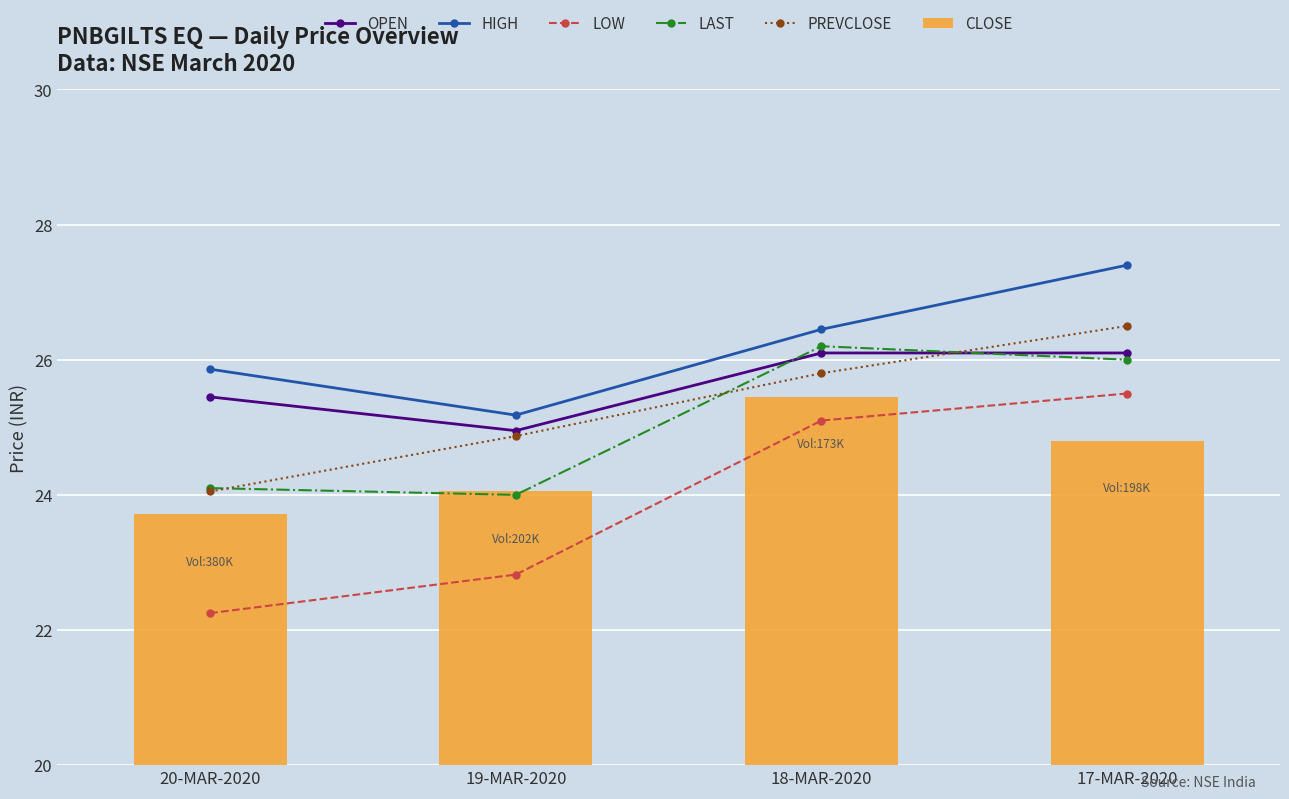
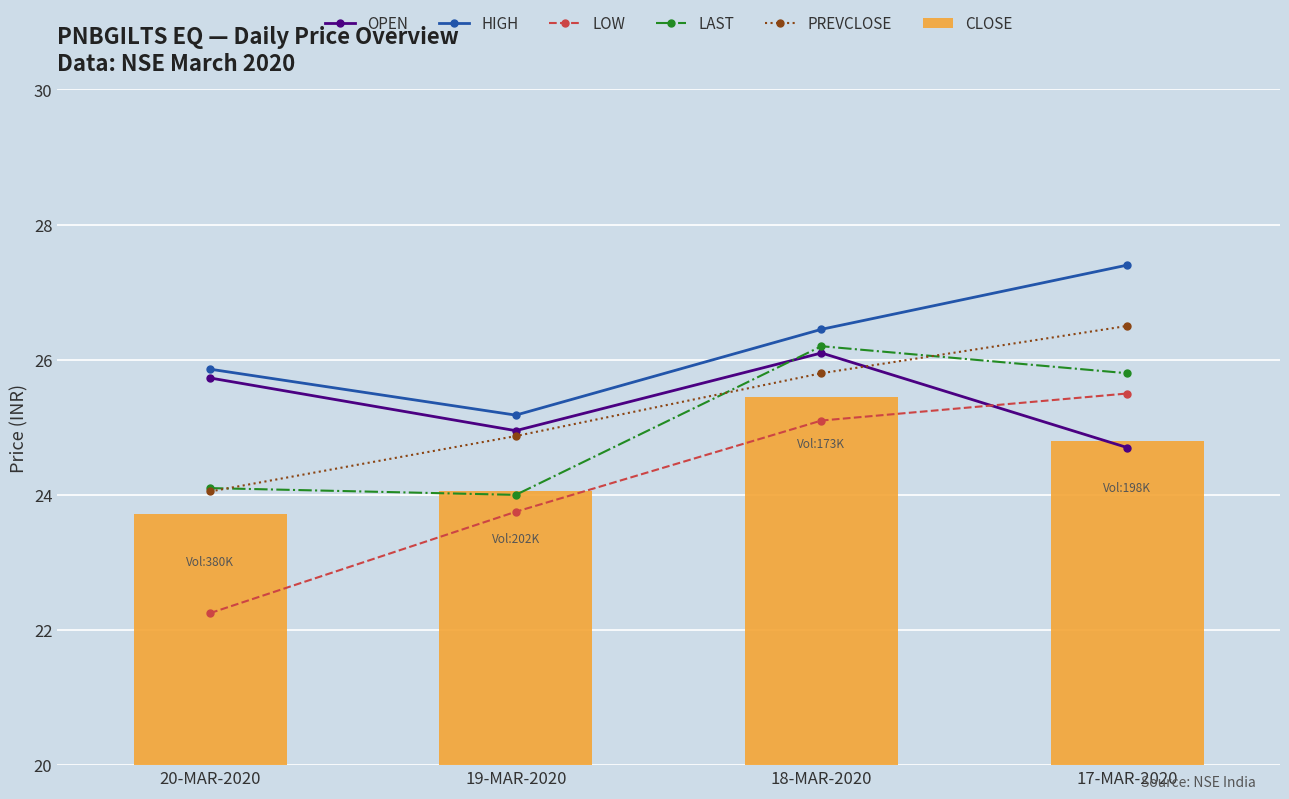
  {
    "OPEN": {
-     "20-MAR-2020": 25.5,
+     "20-MAR-2020": 25.7,
      "19-MAR-2020": 25.0,
      "18-MAR-2020": 26.1,
-     "17-MAR-2020": 26.1
+     "17-MAR-2020": 24.7
    },
    "HIGH": {
      "20-MAR-2020": 25.9,
      "19-MAR-2020": 25.2,
      "18-MAR-2020": 26.5,
      "17-MAR-2020": 27.4
    },
    "LOW": {
      "20-MAR-2020": 22.3,
-     "19-MAR-2020": 22.8,
+     "19-MAR-2020": 23.8,
      "18-MAR-2020": 25.1,
      "17-MAR-2020": 25.5
    },
    "LAST": {
      "20-MAR-2020": 24.1,
      "19-MAR-2020": 24.0,
      "18-MAR-2020": 26.2,
-     "17-MAR-2020": 26.0
+     "17-MAR-2020": 25.8
    },
    "PREVCLOSE": {
      "20-MAR-2020": 24.1,
      "19-MAR-2020": 24.9,
      "18-MAR-2020": 25.8,
      "17-MAR-2020": 26.5
    }
  }
